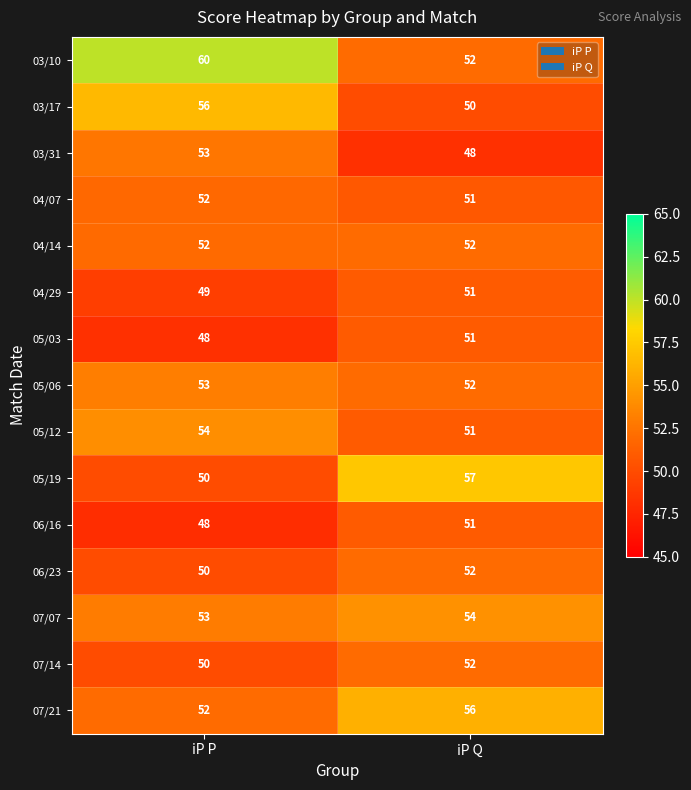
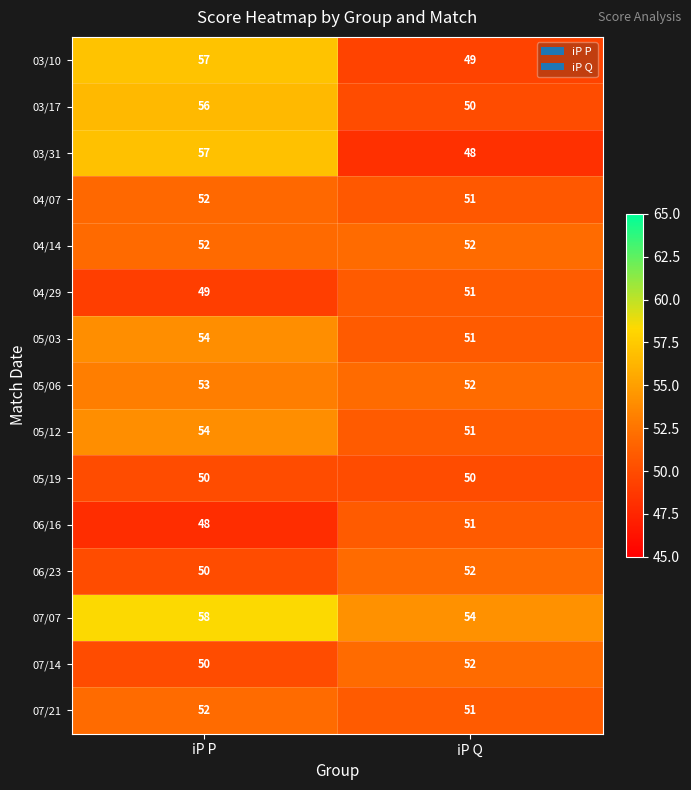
  {
    "03/10": {
-     "iP P": 60,
-     "iP Q": 52
+     "iP P": 57,
+     "iP Q": 49
    },
    "03/17": {
      "iP P": 56,
      "iP Q": 50
    },
    "03/31": {
-     "iP P": 53,
+     "iP P": 57,
      "iP Q": 48
    },
    "04/07": {
      "iP P": 52,
      "iP Q": 51
    },
    "04/14": {
      "iP P": 52,
      "iP Q": 52
    },
    "04/29": {
      "iP P": 49,
      "iP Q": 51
    },
    "05/03": {
-     "iP P": 48,
+     "iP P": 54,
      "iP Q": 51
    },
    "05/06": {
      "iP P": 53,
      "iP Q": 52
    },
    "05/12": {
      "iP P": 54,
      "iP Q": 51
    },
    "05/19": {
      "iP P": 50,
-     "iP Q": 57
+     "iP Q": 50
    },
    "06/16": {
      "iP P": 48,
      "iP Q": 51
    },
    "06/23": {
      "iP P": 50,
      "iP Q": 52
    },
    "07/07": {
-     "iP P": 53,
+     "iP P": 58,
      "iP Q": 54
    },
    "07/14": {
      "iP P": 50,
      "iP Q": 52
    },
    "07/21": {
      "iP P": 52,
-     "iP Q": 56
+     "iP Q": 51
    }
  }
